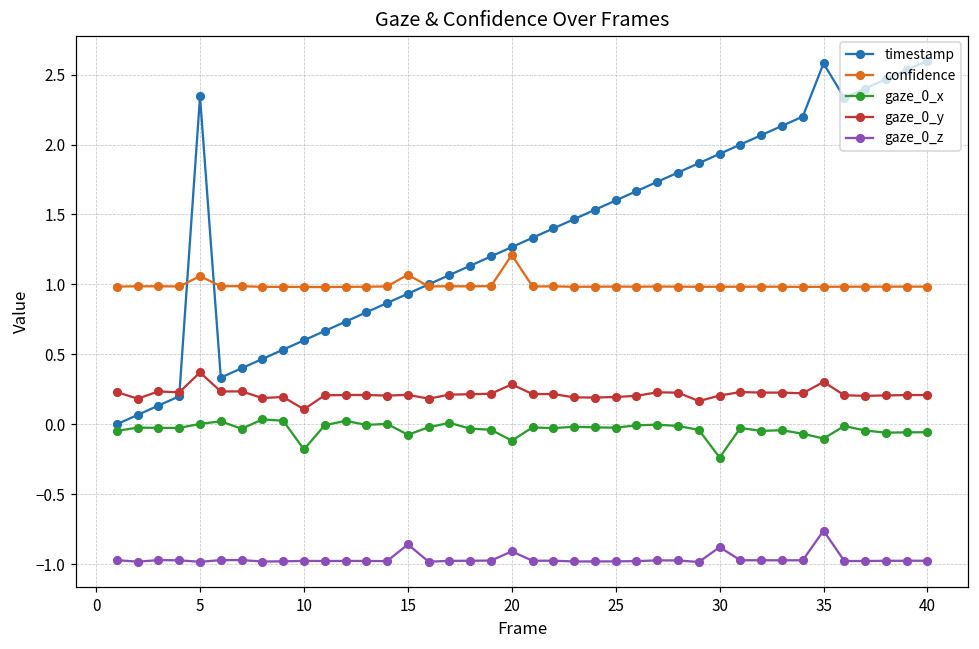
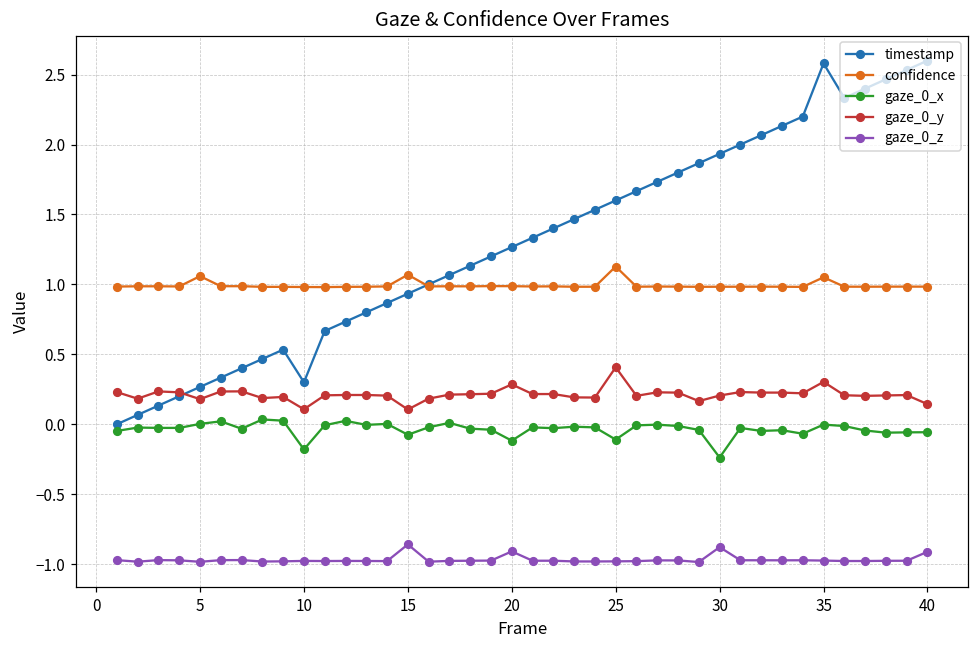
  {
    "timestamp": {
-     "5": 2.34,
-     "10": 0.6,
+     "5": 0.27,
+     "10": 0.3,
      "15": 0.93,
      "20": 1.27,
      "25": 1.60,
      "30": 1.93,
      "35": 2.58
    },
    "confidence": {
      "5": 1.06,
      "10": 0.98,
      "15": 1.07,
-     "20": 1.21,
-     "25": 0.98,
+     "20": 0.99,
+     "25": 1.13,
      "30": 0.98,
-     "35": 0.98,
+     "35": 1.05,
      "40": 0.98
    },
    "gaze_0_x": {
      "5": 0.00,
      "10": -0.18,
      "15": -0.08,
      "20": -0.12,
-     "25": -0.02,
+     "25": -0.11,
      "30": -0.24,
-     "35": -0.10,
+     "35": 0.00,
      "40": -0.06
    },
    "gaze_0_y": {
-     "5": 0.37,
+     "5": 0.18,
      "10": 0.11,
-     "15": 0.21,
+     "15": 0.11,
      "20": 0.28,
-     "25": 0.19,
+     "25": 0.41,
      "30": 0.21,
      "35": 0.30,
-     "40": 0.21
+     "40": 0.14
    },
    "gaze_0_z": {
      "5": -0.98,
      "10": -0.98,
      "15": -0.86,
      "20": -0.91,
      "25": -0.98,
      "30": -0.88,
-     "35": -0.76,
-     "40": -0.98
+     "35": -0.98,
+     "40": -0.91
    }
  }
